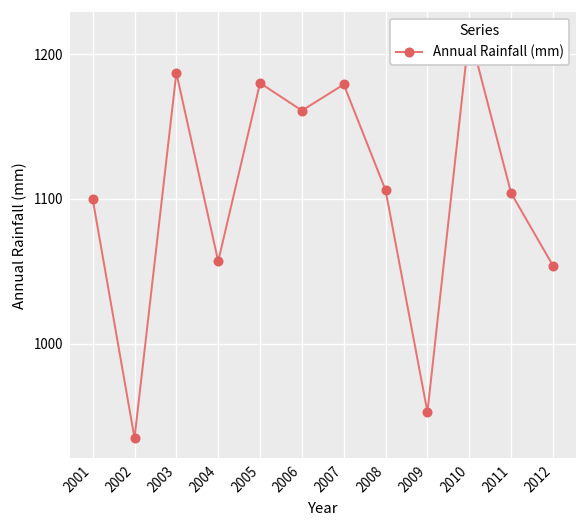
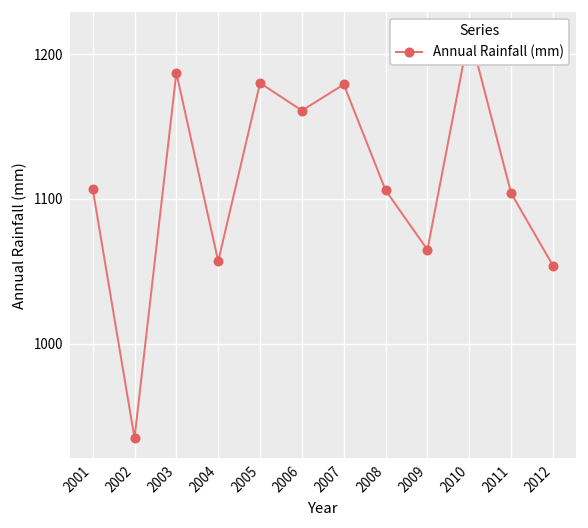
  {
-   "2001": 1100,
+   "2001": 1107,
    "2002": 935,
    "2003": 1187,
    "2004": 1057,
    "2005": 1180,
    "2006": 1161,
    "2007": 1179,
    "2008": 1106,
-   "2009": 953,
+   "2009": 1065,
    "2011": 1104,
    "2012": 1054
  }
